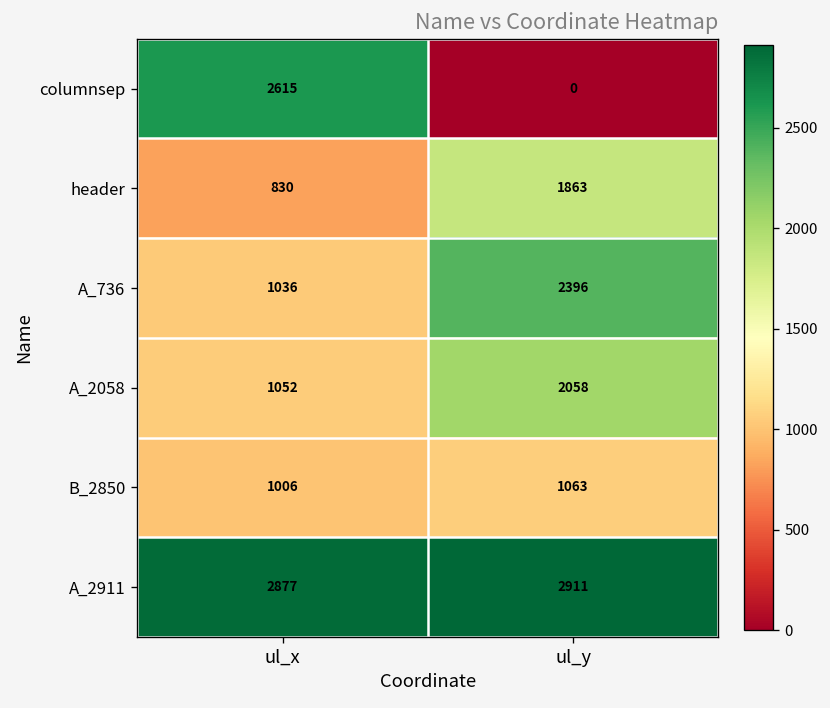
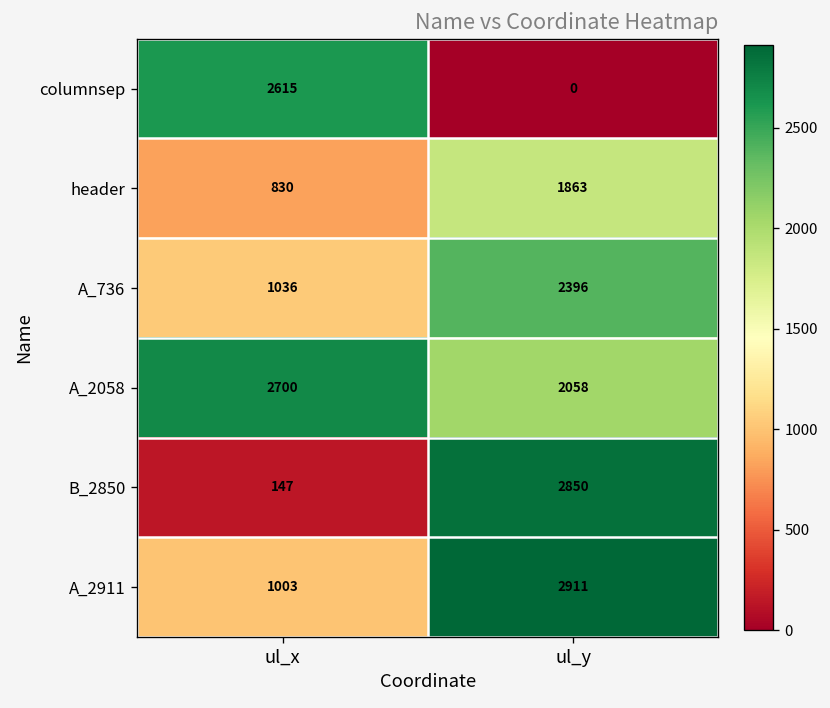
  {
    "columnsep": {
      "ul_x": 2615,
      "ul_y": 0
    },
    "header": {
      "ul_x": 830,
      "ul_y": 1863
    },
    "A_736": {
      "ul_x": 1036,
      "ul_y": 2396
    },
    "A_2058": {
-     "ul_x": 1052,
+     "ul_x": 2700,
      "ul_y": 2058
    },
    "B_2850": {
-     "ul_x": 1006,
-     "ul_y": 1063
+     "ul_x": 147,
+     "ul_y": 2850
    },
    "A_2911": {
-     "ul_x": 2877,
+     "ul_x": 1003,
      "ul_y": 2911
    }
  }
